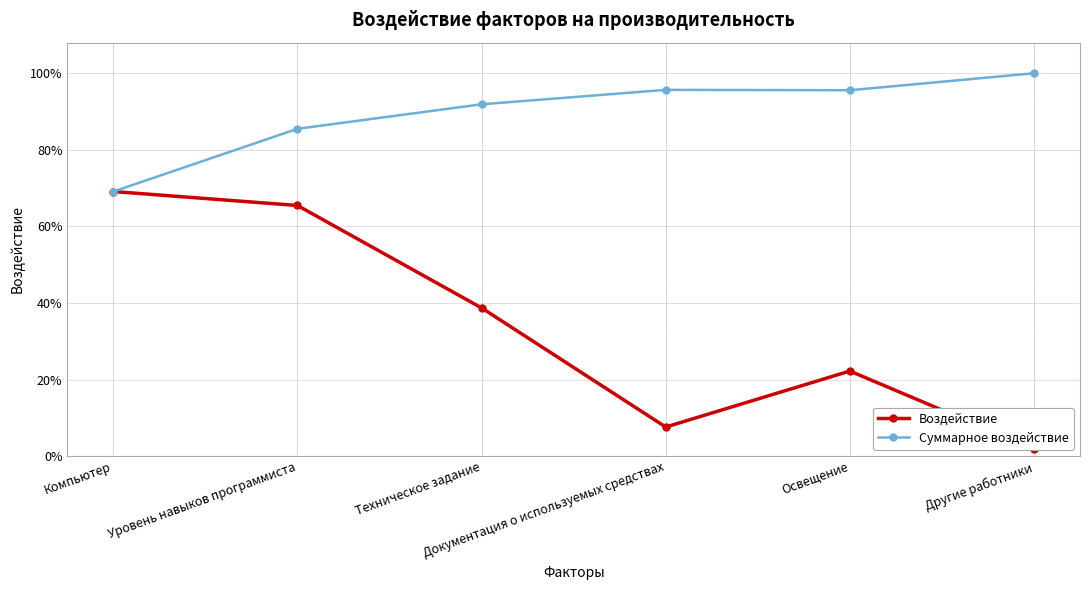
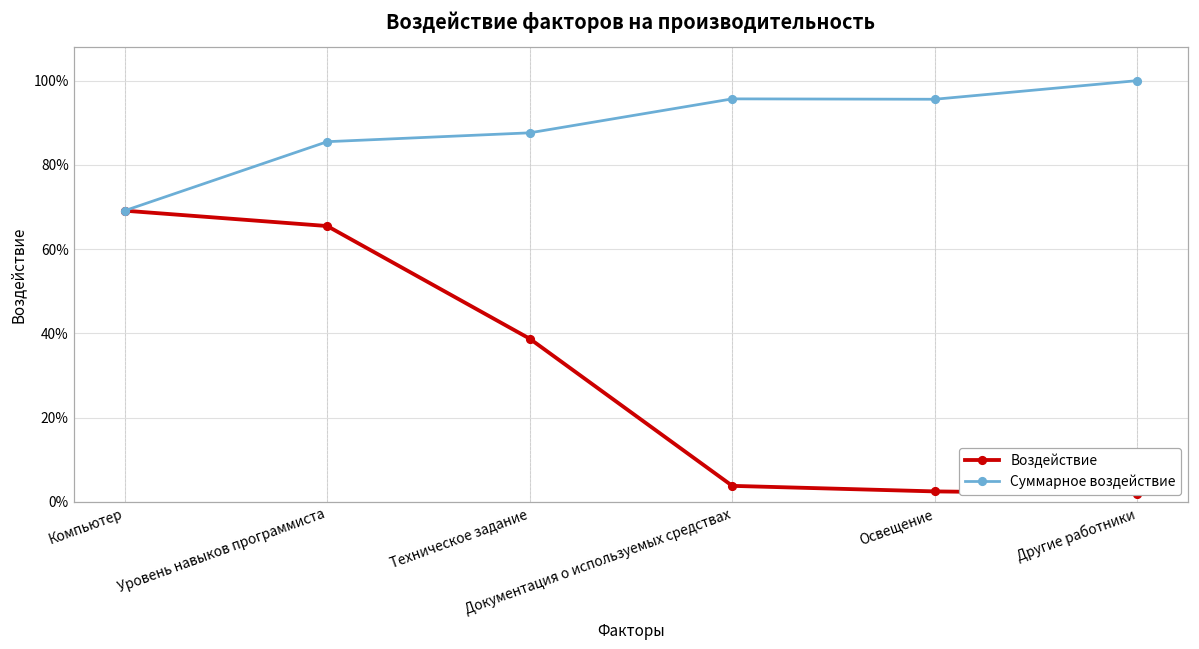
  {
    "Воздействие": {
      "Уровень навыков программиста": "65%",
      "Техническое задание": "39%",
-     "Документация о используемых средствах": "8%",
-     "Освещение": "22%"
+     "Документация о используемых средствах": "4%",
+     "Освещение": "2%"
    },
    "Суммарное воздействие": {
      "Уровень навыков программиста": "85%",
-     "Техническое задание": "92%",
+     "Техническое задание": "88%",
      "Документация о используемых средствах": "96%",
      "Освещение": "96%",
      "Другие работники": "100%"
    }
  }
